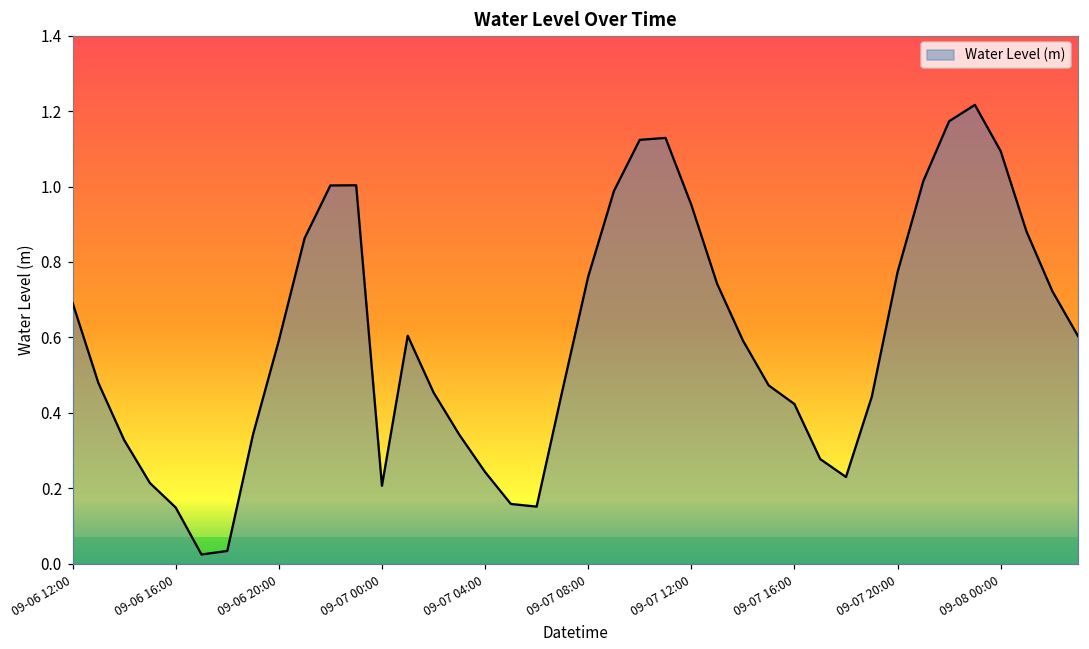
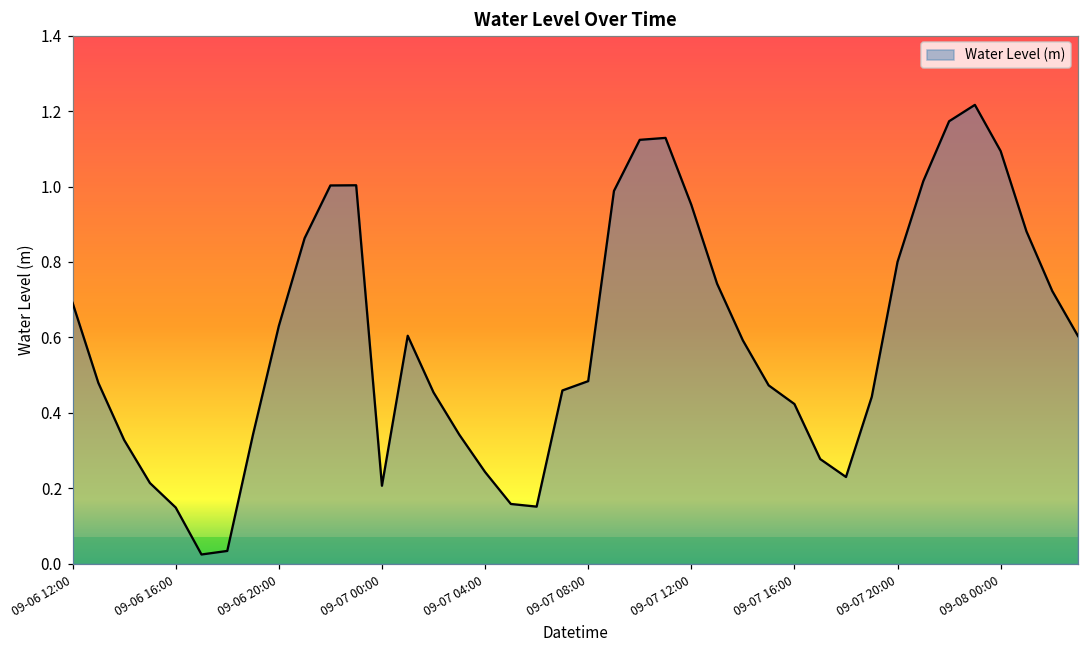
  {
    "09-06 12:00": 0.69,
    "09-06 16:00": 0.15,
-   "09-06 20:00": 0.59,
+   "09-06 20:00": 0.63,
    "09-07 00:00": 0.21,
    "09-07 04:00": 0.24,
-   "09-07 08:00": 0.76,
+   "09-07 08:00": 0.48,
    "09-07 12:00": 0.95,
    "09-07 16:00": 0.42,
-   "09-07 20:00": 0.77,
+   "09-07 20:00": 0.80,
    "09-08 00:00": 1.09
  }
